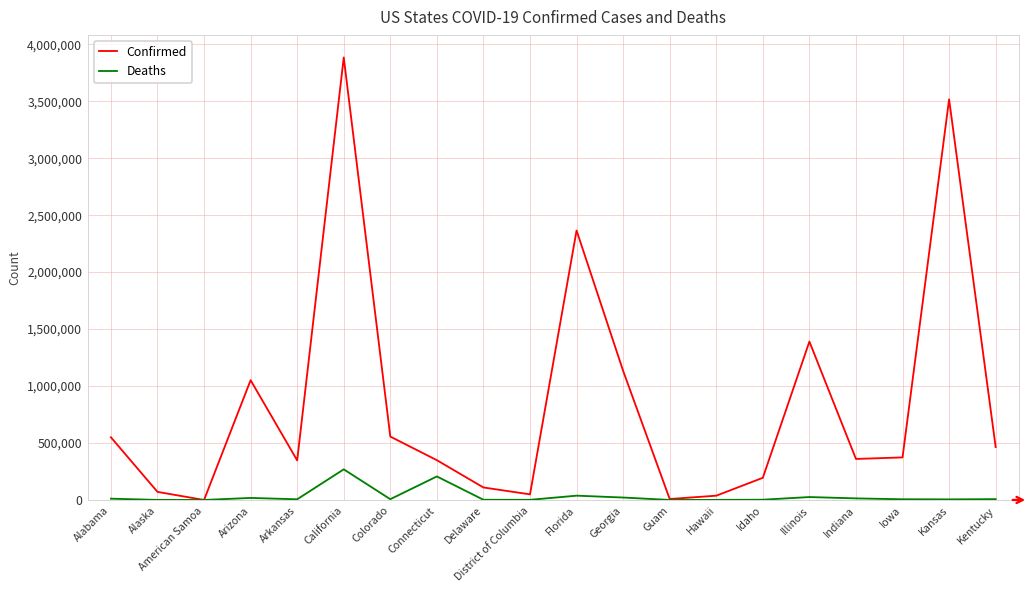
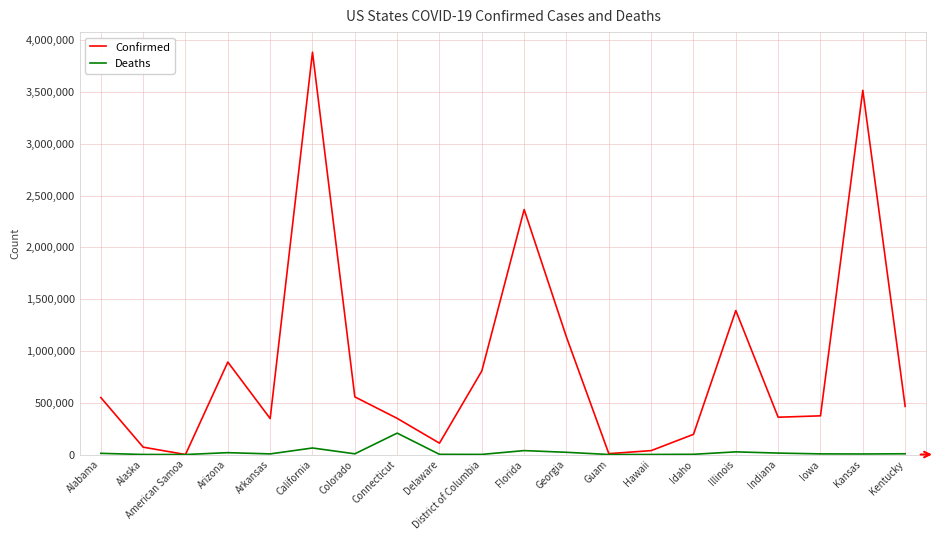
  {
    "Confirmed": {
      "Alabama": "550,000",
      "Alaska": "70,000",
-     "Arizona": "1,050,000",
+     "Arizona": "890,000",
      "Arkansas": "350,000",
      "California": "3,880,000",
      "Colorado": "560,000",
      "Connecticut": "350,000",
      "Delaware": "110,000",
-     "District of Columbia": "50,000",
+     "District of Columbia": "810,000",
      "Florida": "2,370,000",
      "Georgia": "1,130,000",
      "Hawaii": "40,000",
      "Idaho": "190,000",
      "Illinois": "1,390,000",
      "Indiana": "360,000",
      "Iowa": "370,000",
      "Kansas": "3,520,000",
      "Kentucky": "460,000"
    },
    "Deaths": {
      "Alabama": "10,000",
      "Alaska": "0",
      "Arizona": "20,000",
      "Arkansas": "10,000",
-     "California": "270,000",
+     "California": "60,000",
      "Colorado": "10,000",
      "Connecticut": "210,000",
      "Delaware": "0",
      "District of Columbia": "0",
      "Florida": "40,000",
      "Georgia": "20,000",
      "Hawaii": "0",
      "Idaho": "0",
      "Illinois": "30,000",
      "Indiana": "10,000",
      "Iowa": "10,000",
      "Kansas": "10,000",
      "Kentucky": "10,000"
    }
  }
